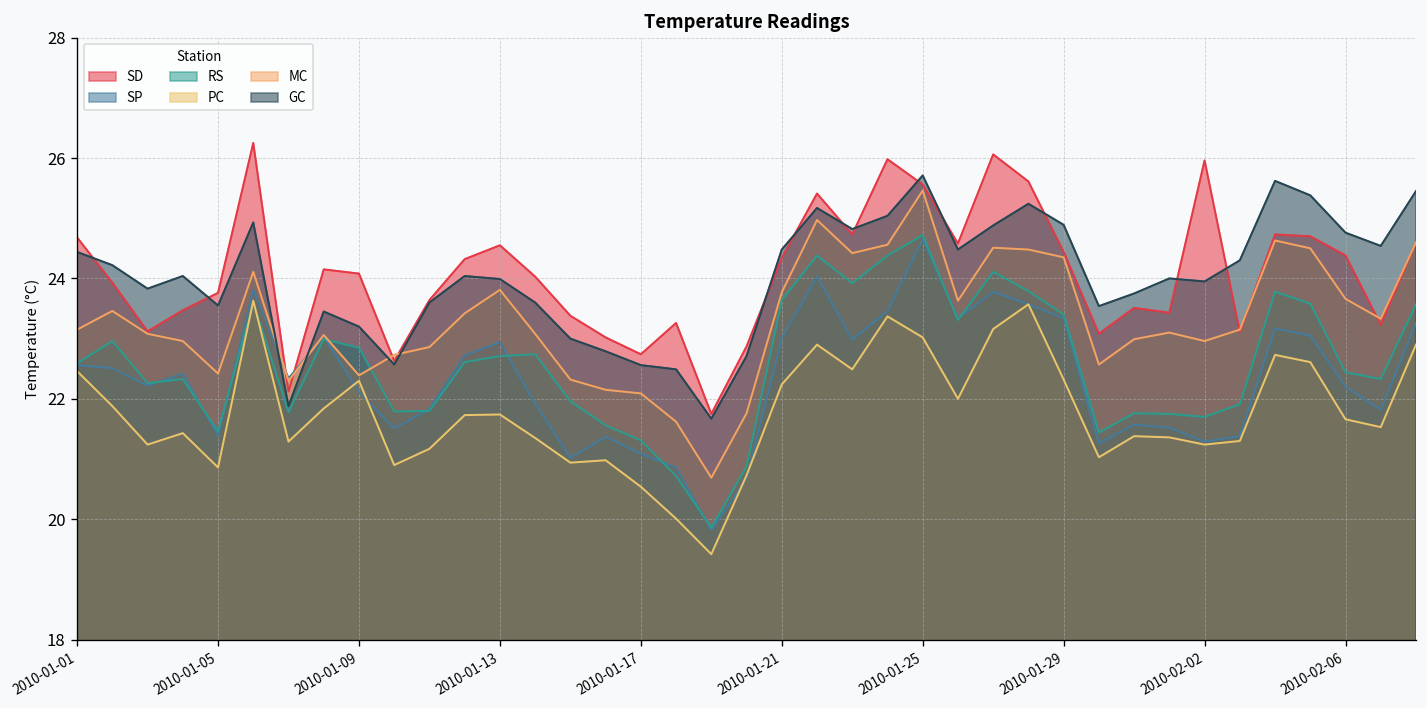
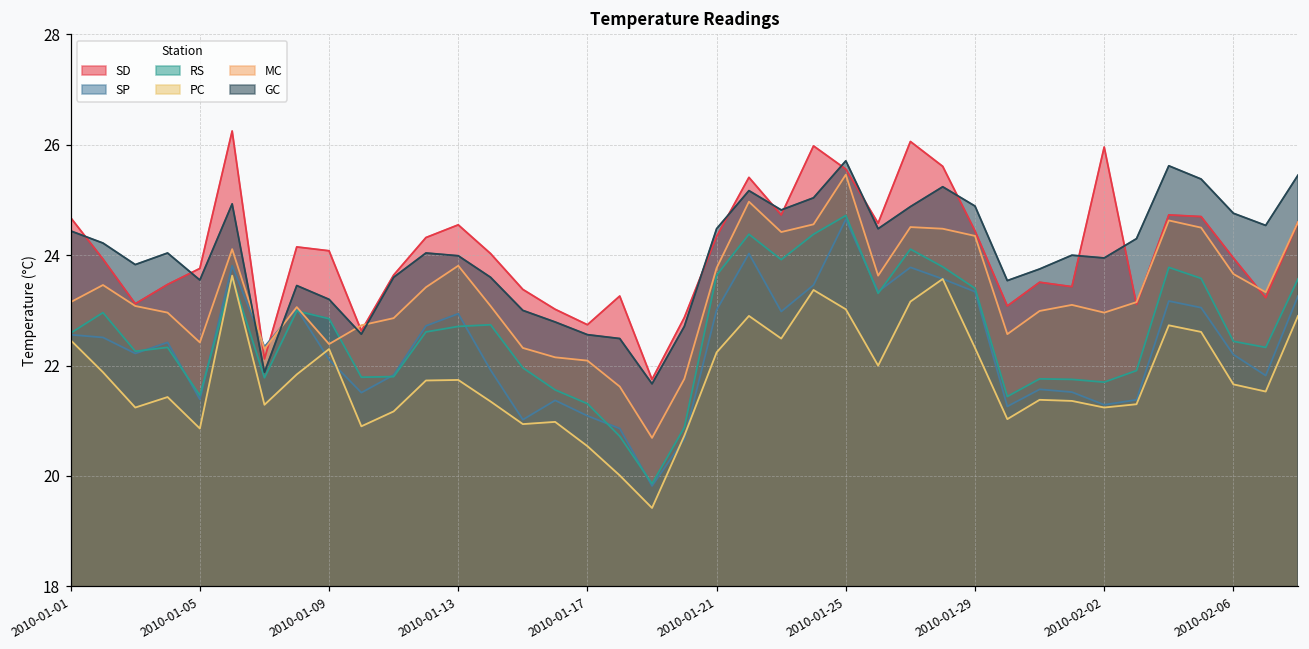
  {
    "SD": {
      "2010-01-01": 24.7,
      "2010-01-05": 23.8,
      "2010-01-09": 24.1,
      "2010-01-13": 24.6,
      "2010-01-17": 22.7,
      "2010-01-21": 24.3,
      "2010-01-25": 25.6,
      "2010-01-29": 24.4,
      "2010-02-02": 26.0,
-     "2010-02-06": 24.4
+     "2010-02-06": 24.0
    },
    "GC": {
      "2010-01-01": 24.4,
      "2010-01-05": 23.6,
      "2010-01-09": 23.2,
      "2010-01-13": 24.0,
      "2010-01-17": 22.6,
      "2010-01-21": 24.5,
      "2010-01-25": 25.7,
      "2010-01-29": 24.9,
      "2010-02-02": 24.0,
      "2010-02-06": 24.8
    }
  }
